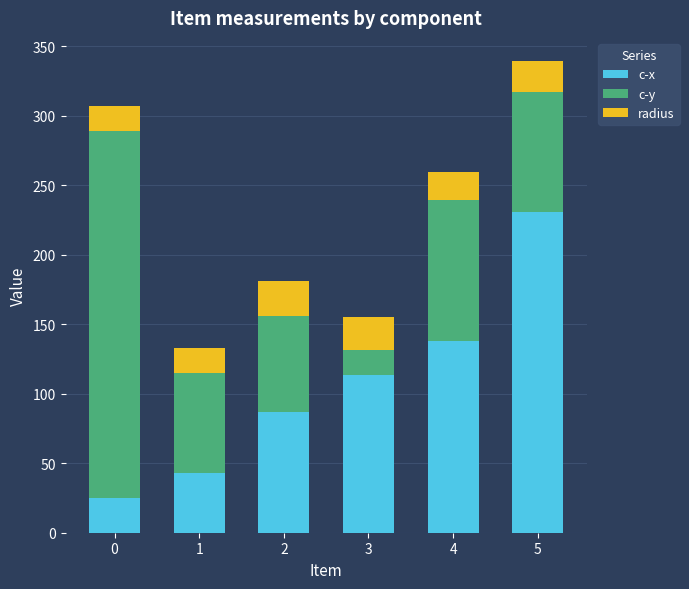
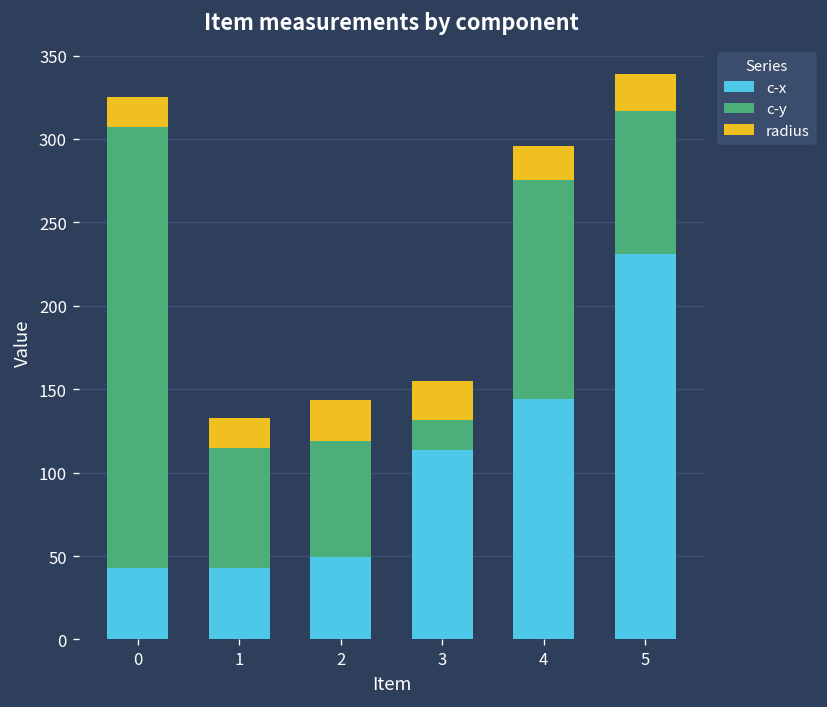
  {
    "c-x": {
-     "0": 25,
+     "0": 43,
      "1": 43,
-     "2": 87,
+     "2": 50,
      "3": 113,
-     "4": 138,
+     "4": 144,
      "5": 231
    },
    "c-y": {
      "0": 264,
      "1": 72,
      "2": 69,
      "3": 18,
-     "4": 101,
+     "4": 131,
      "5": 86
    },
    "radius": {
      "0": 18,
      "1": 18,
      "2": 25,
      "3": 24,
      "4": 20,
      "5": 22
    }
  }
